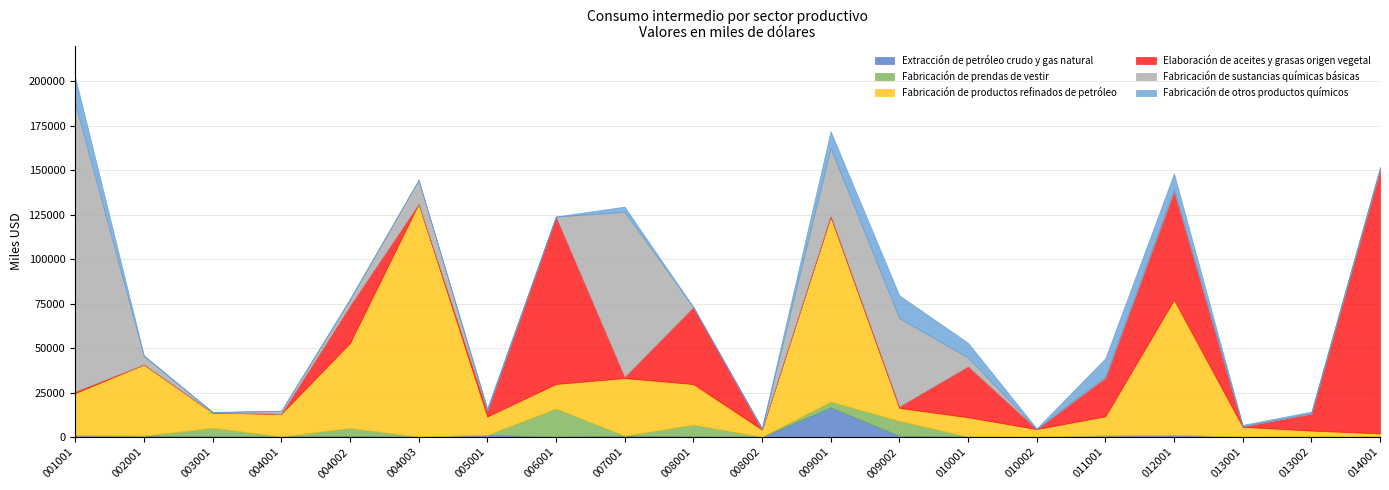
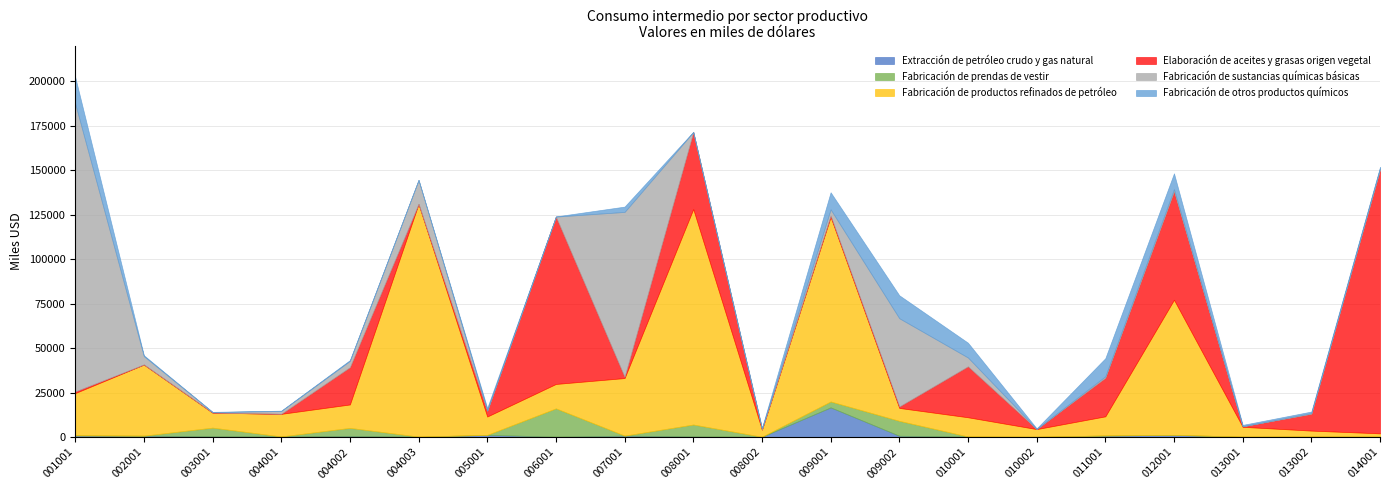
  {
    "Fabricación de prendas de vestir": {
      "003001": 5000,
      "004002": 5000,
      "006001": 16000,
      "008001": 7000,
      "009001": 3000,
      "009002": 8000
    },
    "Fabricación de productos refinados de petróleo": {
-     "004002": 48000,
+     "004002": 13000,
      "005001": 10000,
      "006001": 14000,
-     "008001": 23000,
+     "008001": 121000,
      "010001": 11000,
      "011001": 11000,
      "012001": 76000,
      "013002": 3000,
      "014001": 2000
    },
    "Elaboración de aceites y grasas origen vegetal": {
      "004002": 21000,
      "010001": 29000
    },
    "Fabricación de sustancias químicas básicas": {
      "001001": 162000,
      "007001": 93000,
-     "009001": 38000,
+     "009001": 4000,
      "009002": 50000,
      "010001": 5000
    }
  }
